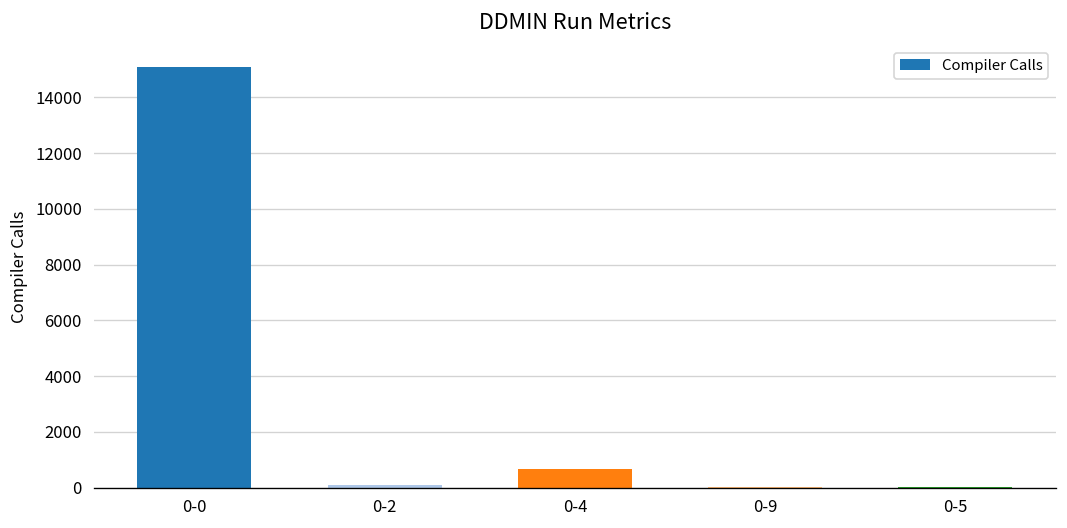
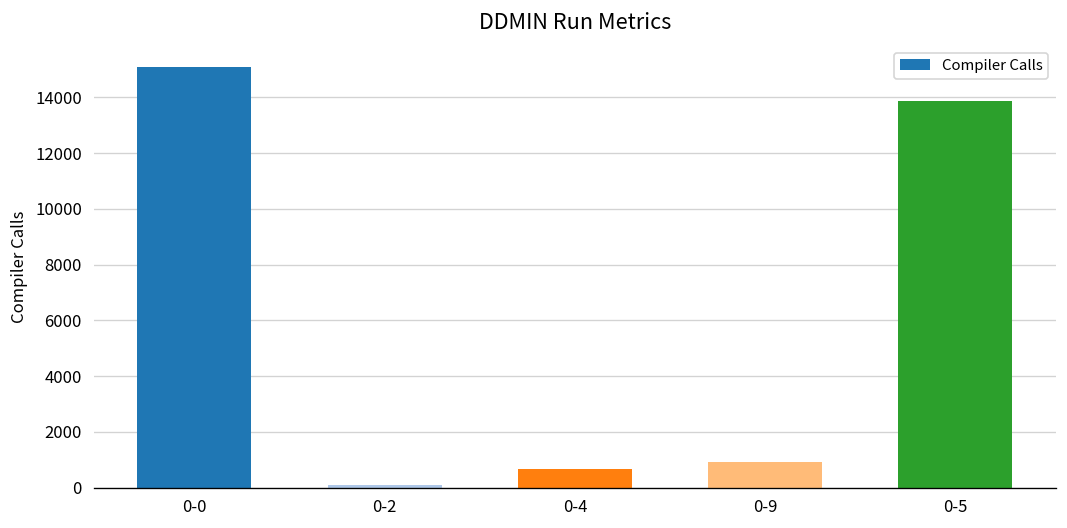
  {
    "0-0": 15100,
    "0-2": 100,
    "0-4": 700,
-   "0-9": 0,
-   "0-5": 0
+   "0-9": 900,
+   "0-5": 13900
  }
